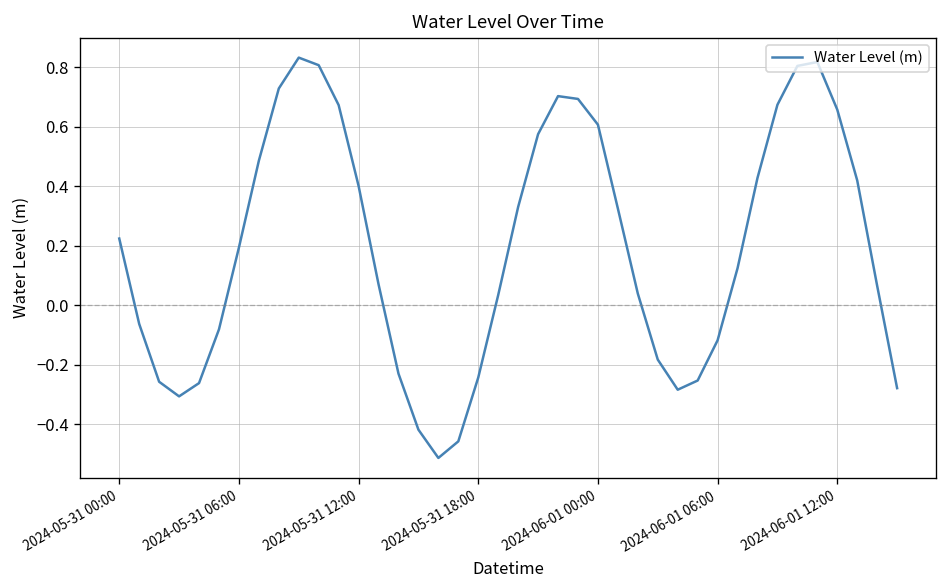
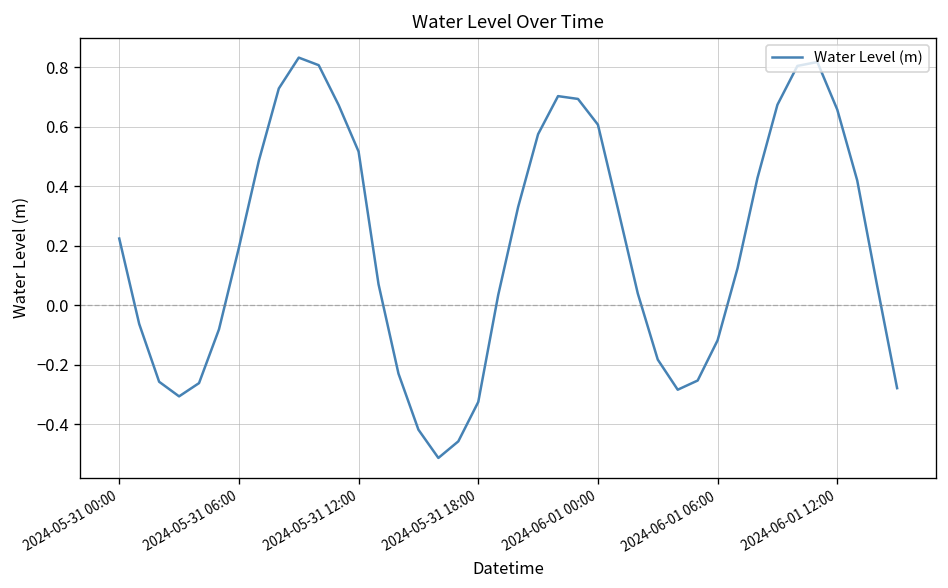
  {
    "2024-05-31 00:00": 0.22,
    "2024-05-31 06:00": 0.19,
-   "2024-05-31 12:00": 0.40,
-   "2024-05-31 18:00": -0.24,
+   "2024-05-31 12:00": 0.52,
+   "2024-05-31 18:00": -0.32,
    "2024-06-01 00:00": 0.61,
    "2024-06-01 06:00": -0.12,
    "2024-06-01 12:00": 0.66
  }
